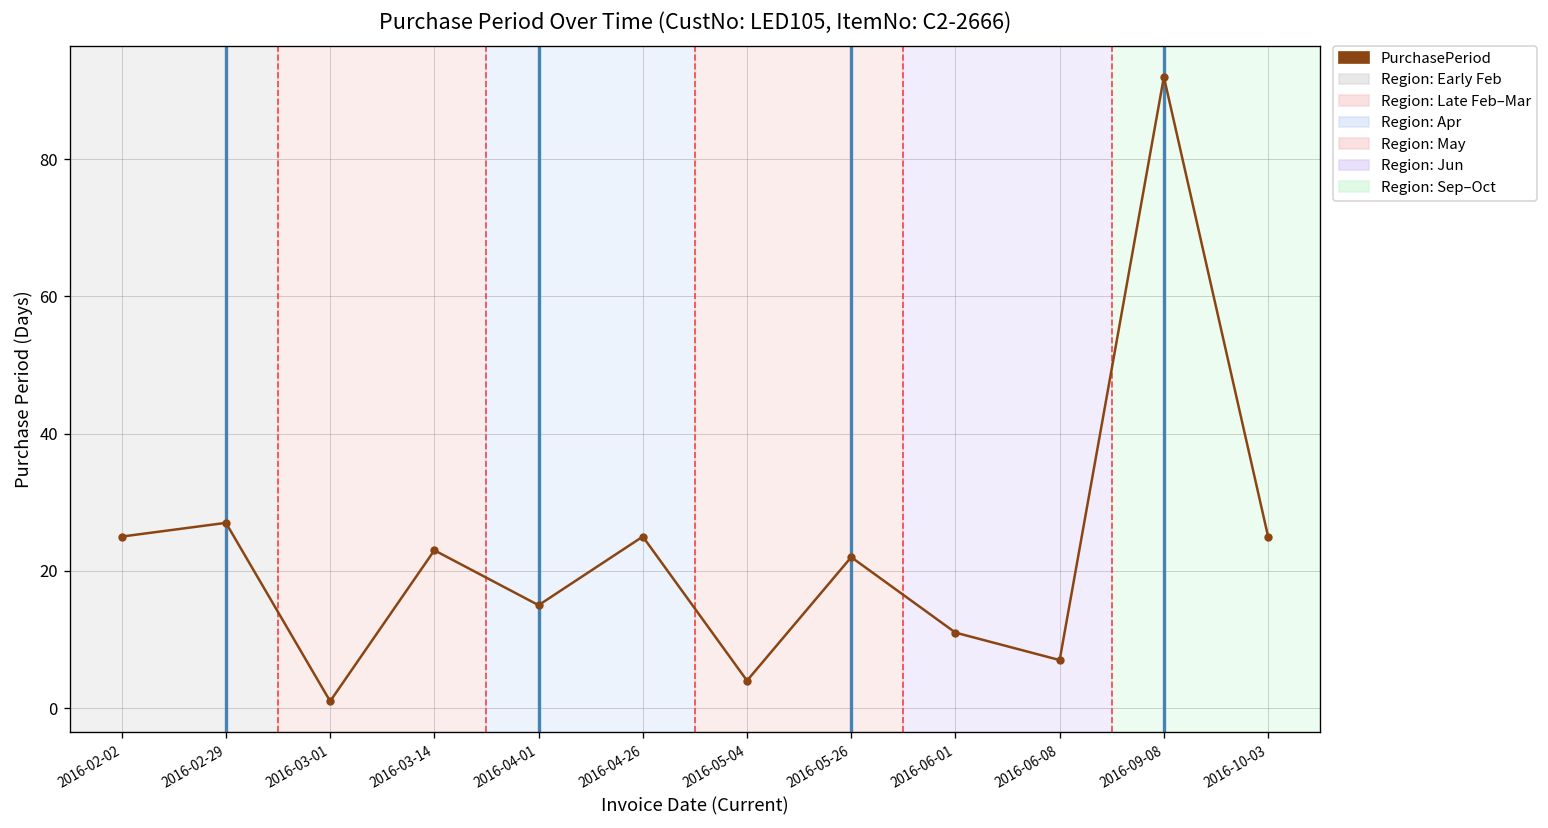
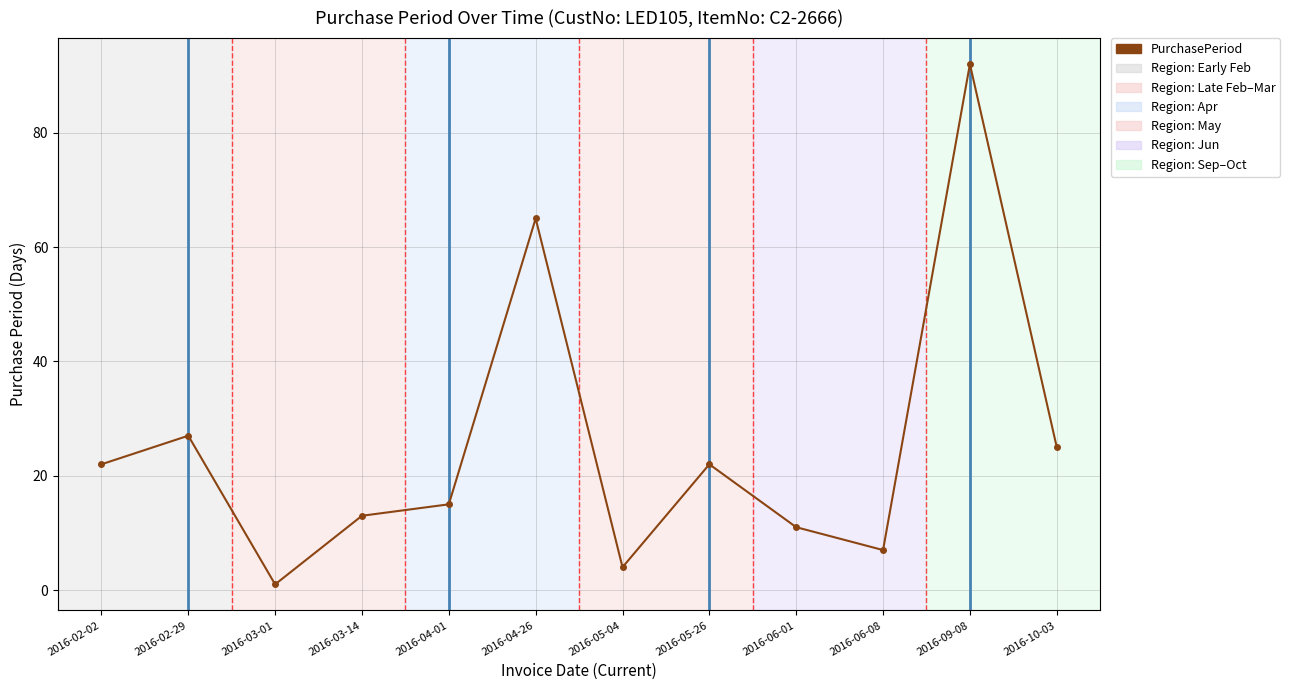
  {
-   "2016-02-02": 25,
+   "2016-02-02": 22,
    "2016-02-29": 27,
    "2016-03-01": 1,
-   "2016-03-14": 23,
+   "2016-03-14": 13,
    "2016-04-01": 15,
-   "2016-04-26": 25,
+   "2016-04-26": 65,
    "2016-05-04": 4,
    "2016-05-26": 22,
    "2016-06-01": 11,
    "2016-06-08": 7,
    "2016-09-08": 92,
    "2016-10-03": 25
  }
